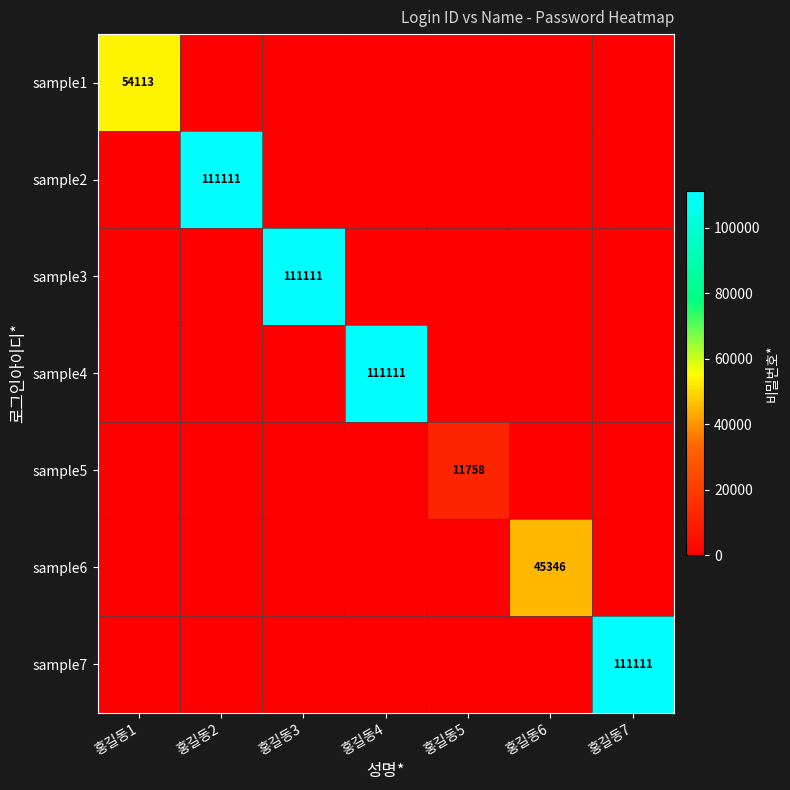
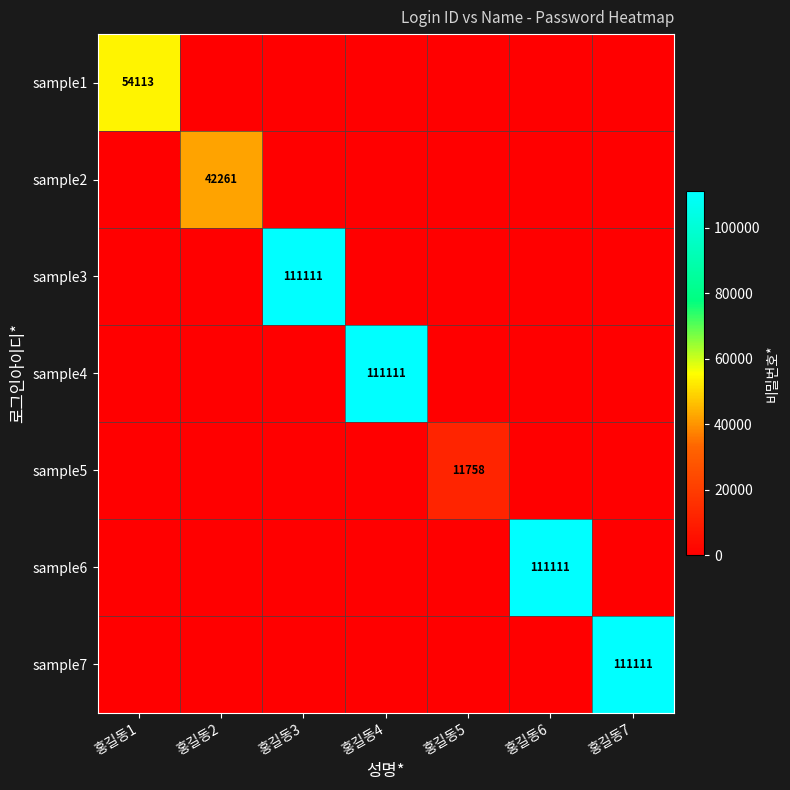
  {
    "sample1": {
      "홍길동1": 54113
    },
    "sample2": {
-     "홍길동2": 111111
+     "홍길동2": 42261
    },
    "sample3": {
      "홍길동3": 111111
    },
    "sample4": {
      "홍길동4": 111111
    },
    "sample5": {
      "홍길동5": 11758
    },
    "sample6": {
-     "홍길동6": 45346
+     "홍길동6": 111111
    },
    "sample7": {
      "홍길동7": 111111
    }
  }
